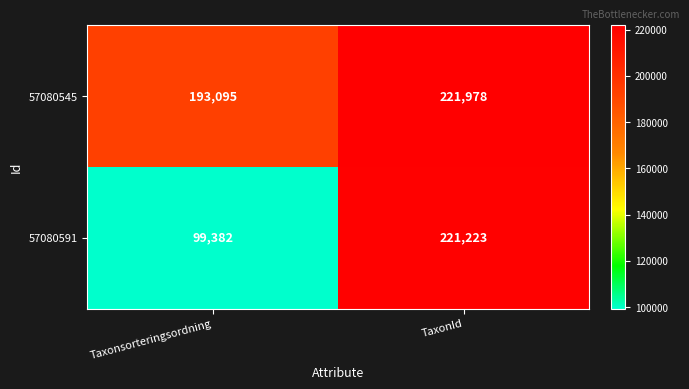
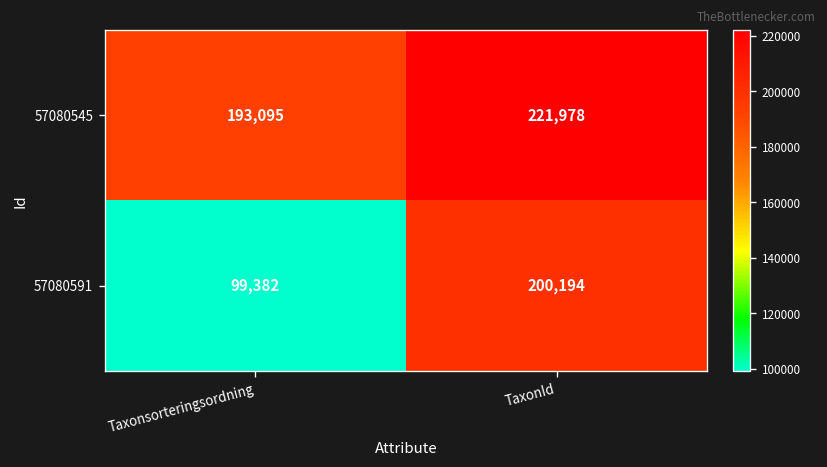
  {
    "57080545": {
      "Taxonsorteringsordning": "193,095",
      "TaxonId": "221,978"
    },
    "57080591": {
      "Taxonsorteringsordning": "99,382",
-     "TaxonId": "221,223"
+     "TaxonId": "200,194"
    }
  }
